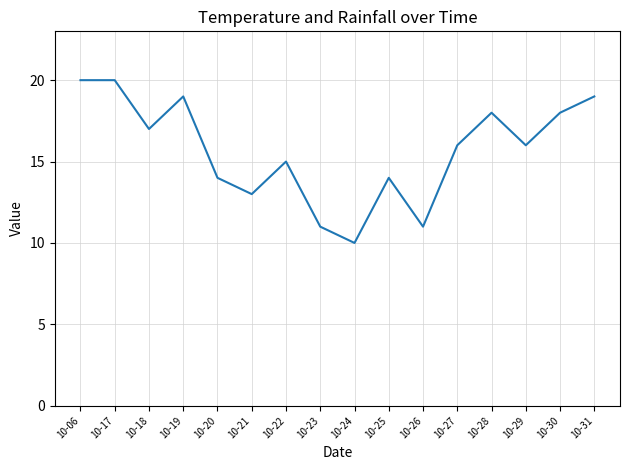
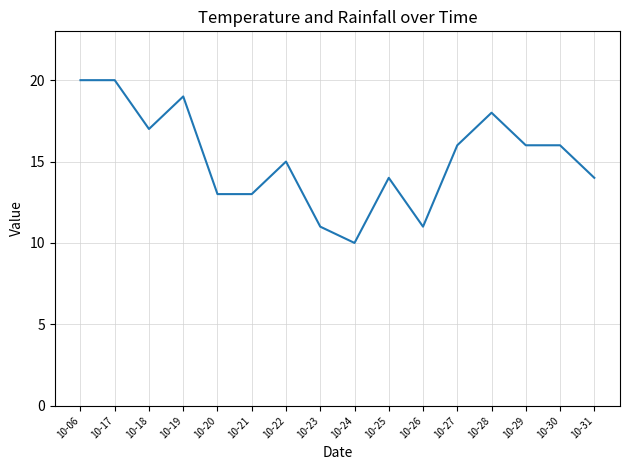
  {
    "10-06": 20,
    "10-17": 20,
    "10-18": 17,
    "10-19": 19,
-   "10-20": 14,
+   "10-20": 13,
    "10-21": 13,
    "10-22": 15,
    "10-23": 11,
    "10-24": 10,
    "10-25": 14,
    "10-26": 11,
    "10-27": 16,
    "10-28": 18,
    "10-29": 16,
-   "10-30": 18,
-   "10-31": 19
+   "10-30": 16,
+   "10-31": 14
  }
